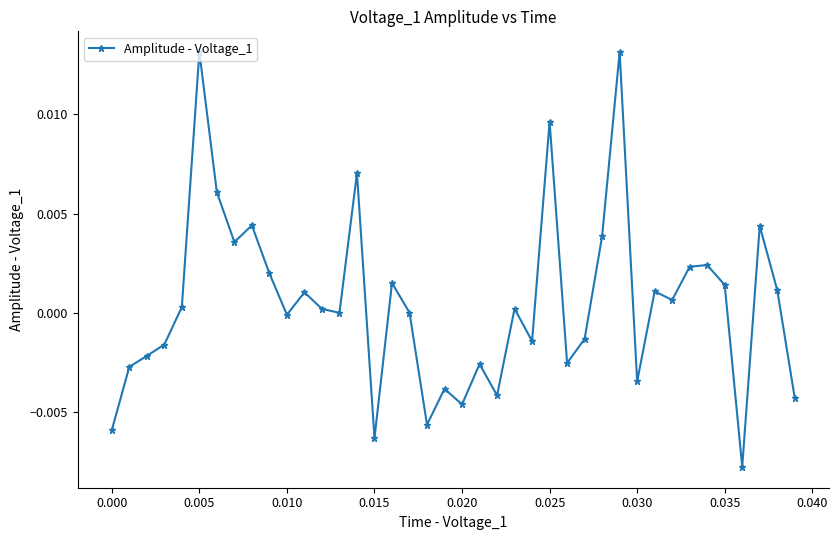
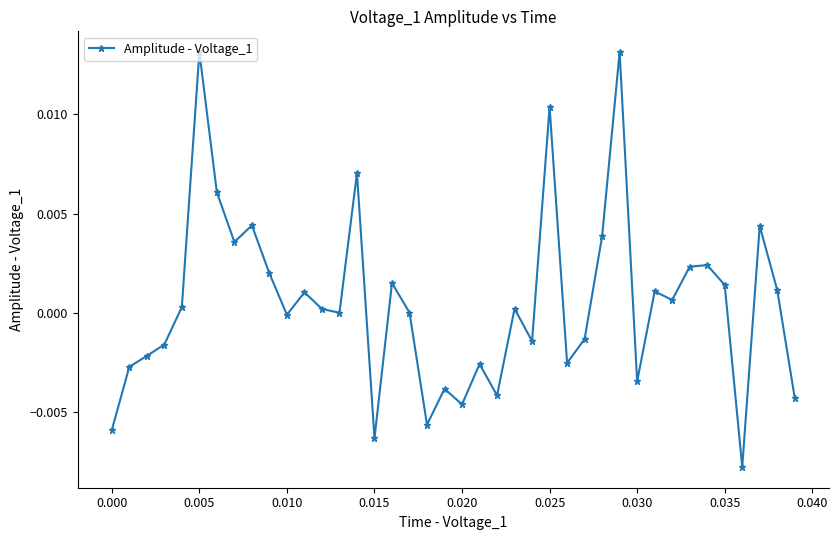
  {
    "0.000": -0.0059,
    "0.010": -0.0001,
    "0.015": -0.0063,
    "0.020": -0.0046,
-   "0.025": 0.0096,
+   "0.025": 0.0104,
    "0.030": -0.0034,
    "0.035": 0.0014
  }
